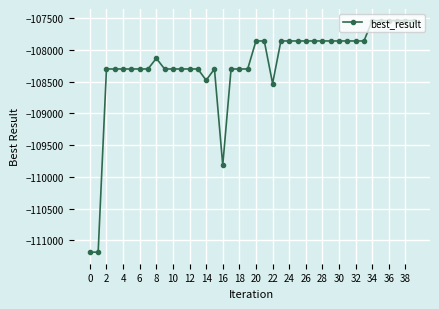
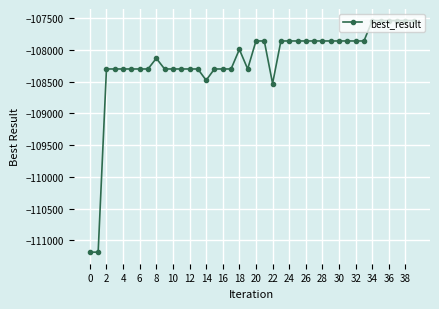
  {
    "0": -111200,
    "2": -108300,
    "4": -108300,
    "6": -108300,
    "8": -108100,
    "10": -108300,
    "12": -108300,
    "14": -108500,
-   "16": -109800,
-   "18": -108300,
+   "16": -108300,
+   "18": -108000,
    "20": -107900,
    "22": -108500,
    "24": -107900,
    "26": -107900,
    "28": -107900,
    "30": -107900,
    "32": -107900
  }
